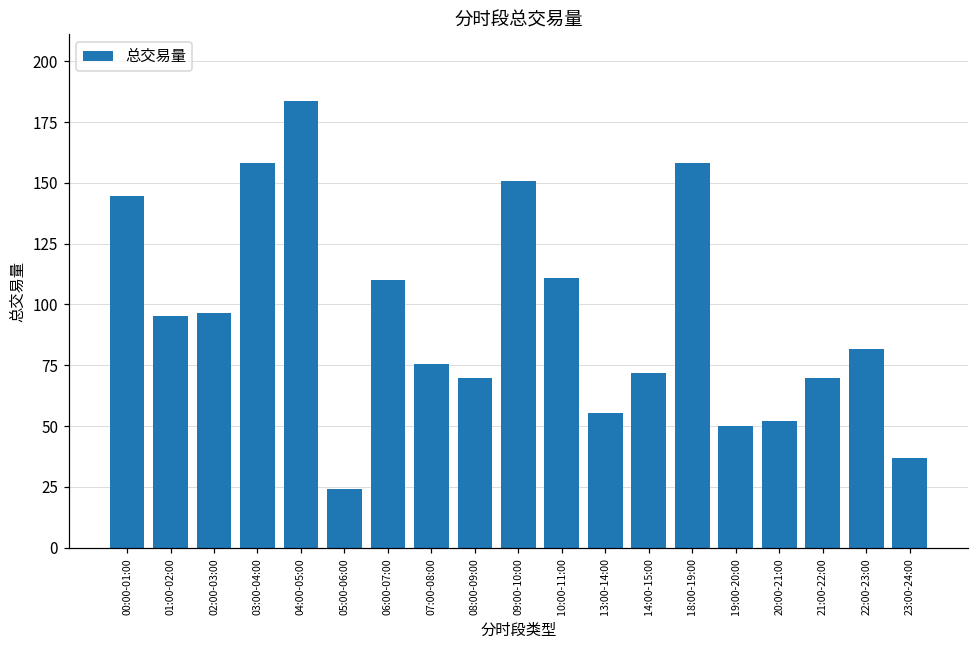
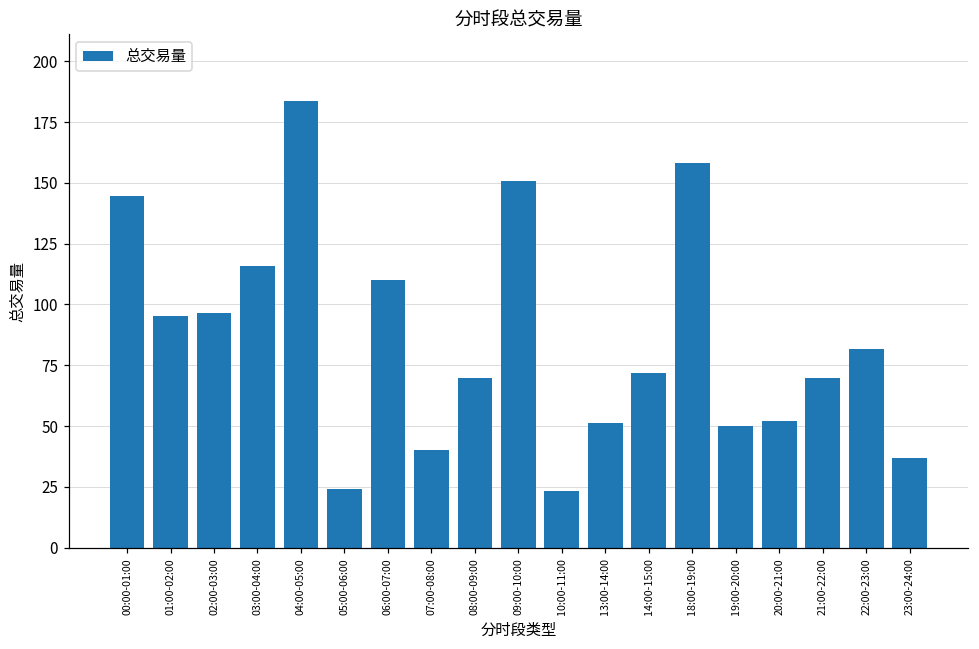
  {
    "00:00-01:00": 145,
    "01:00-02:00": 95,
    "02:00-03:00": 96,
-   "03:00-04:00": 158,
+   "03:00-04:00": 116,
    "04:00-05:00": 184,
    "05:00-06:00": 24,
    "06:00-07:00": 110,
-   "07:00-08:00": 76,
+   "07:00-08:00": 40,
    "08:00-09:00": 70,
    "09:00-10:00": 151,
-   "10:00-11:00": 111,
-   "13:00-14:00": 55,
+   "10:00-11:00": 23,
+   "13:00-14:00": 51,
    "14:00-15:00": 72,
    "18:00-19:00": 158,
    "19:00-20:00": 50,
    "20:00-21:00": 52,
    "21:00-22:00": 70,
    "22:00-23:00": 82,
    "23:00-24:00": 37
  }
